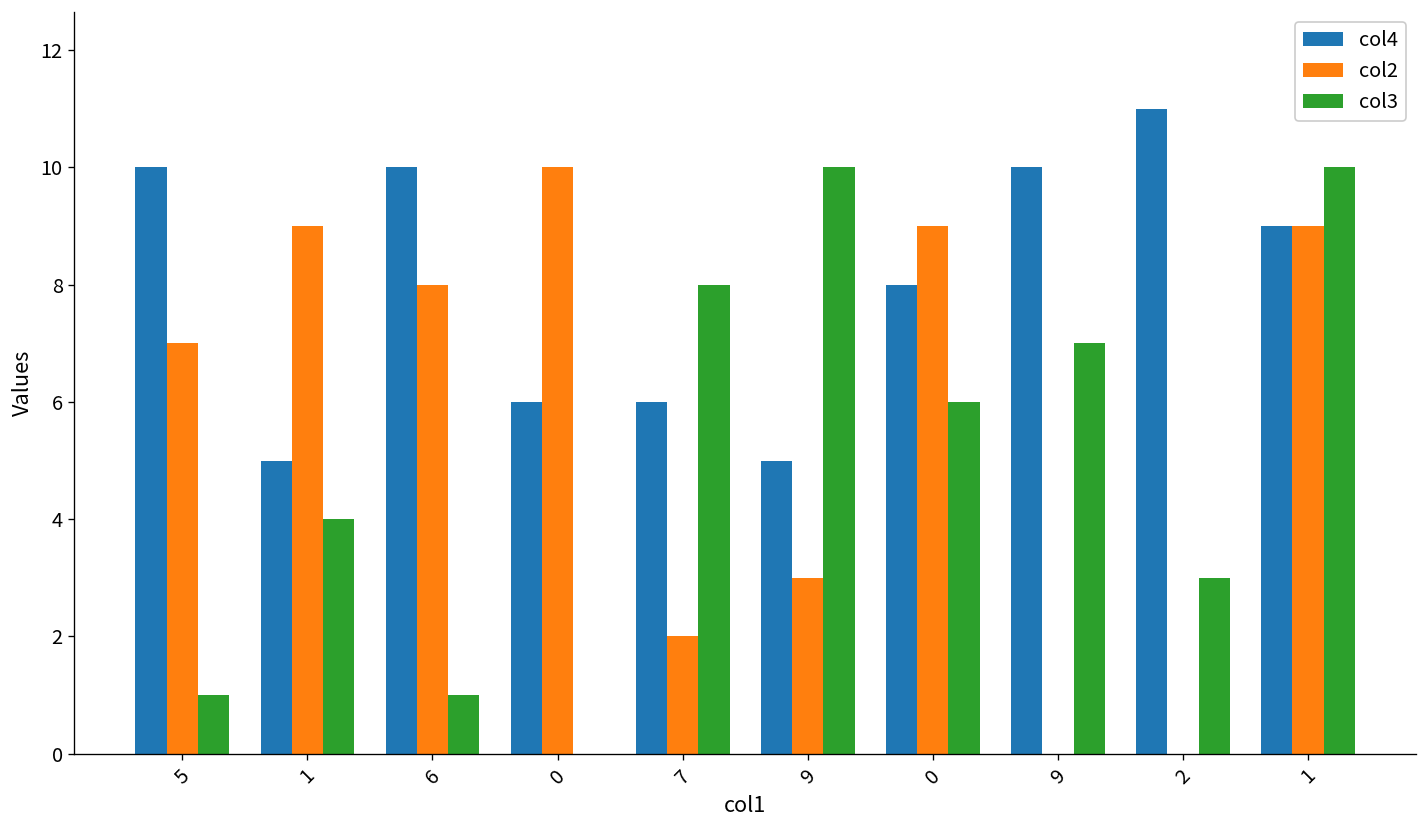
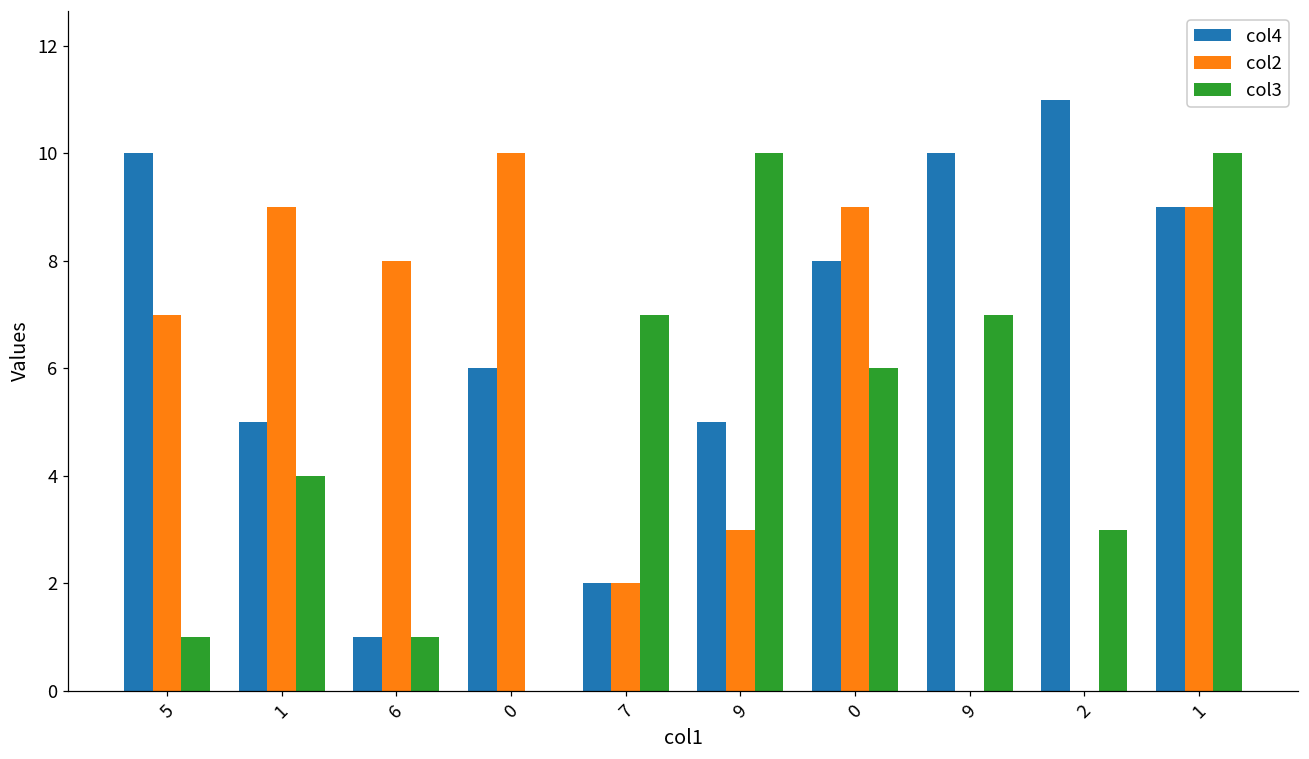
  {
    "col4": {
      "5": 10,
-     "6": 10,
-     "7": 6,
+     "6": 1,
+     "7": 2,
      "2": 11
    },
    "col2": {
      "5": 7,
      "6": 8,
      "7": 2,
      "2": 0
    },
    "col3": {
      "5": 1,
      "6": 1,
-     "7": 8,
+     "7": 7,
      "2": 3
    }
  }
